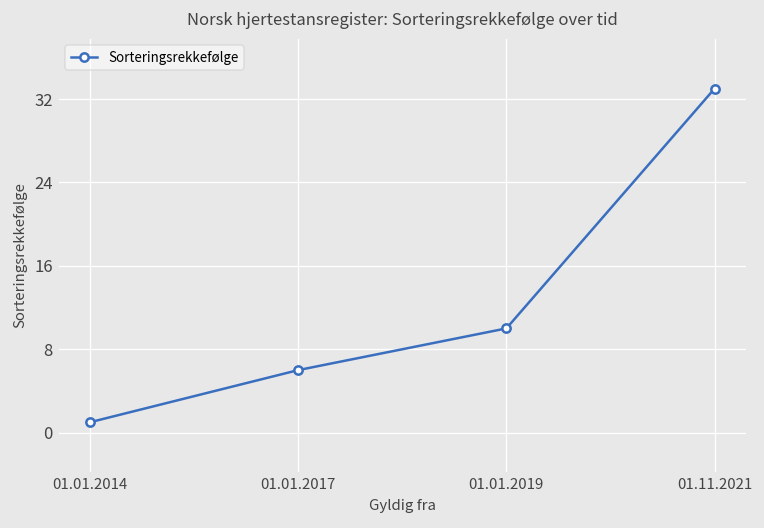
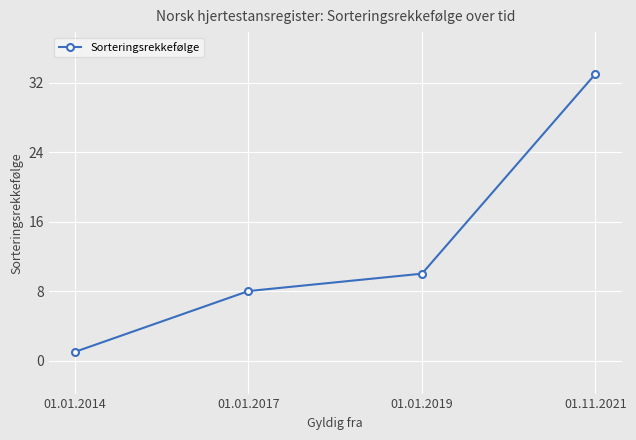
  {
    "01.01.2014": 1,
-   "01.01.2017": 6,
+   "01.01.2017": 8,
    "01.01.2019": 10,
    "01.11.2021": 33
  }
